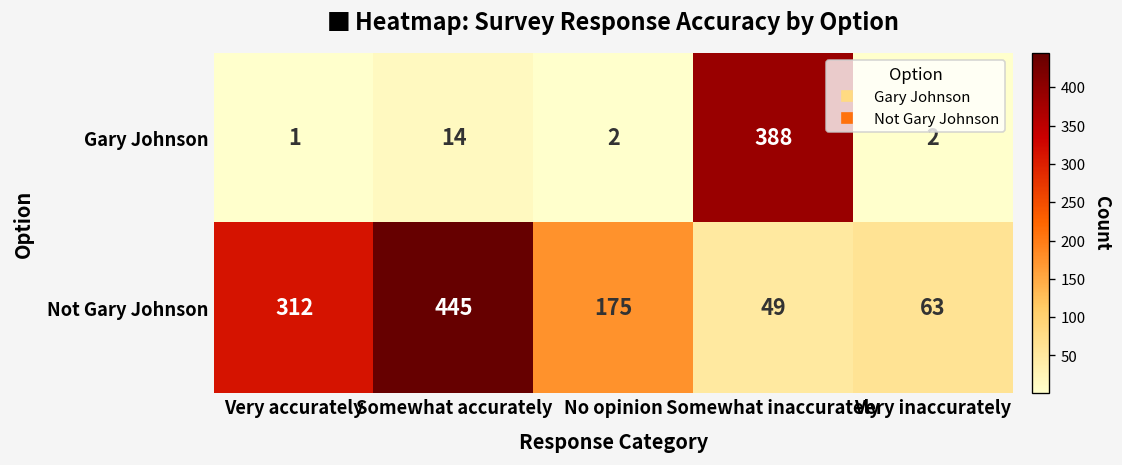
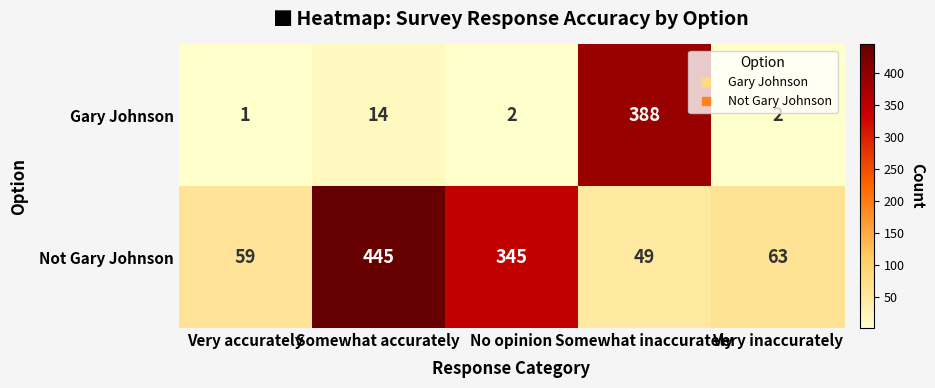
  {
    "Gary Johnson": {
      "Very accurately": 1,
      "Somewhat accurately": 14,
      "No opinion": 2,
      "Somewhat inaccurately": 388
    },
    "Not Gary Johnson": {
-     "Very accurately": 312,
+     "Very accurately": 59,
      "Somewhat accurately": 445,
-     "No opinion": 175,
+     "No opinion": 345,
      "Somewhat inaccurately": 49
    }
  }
